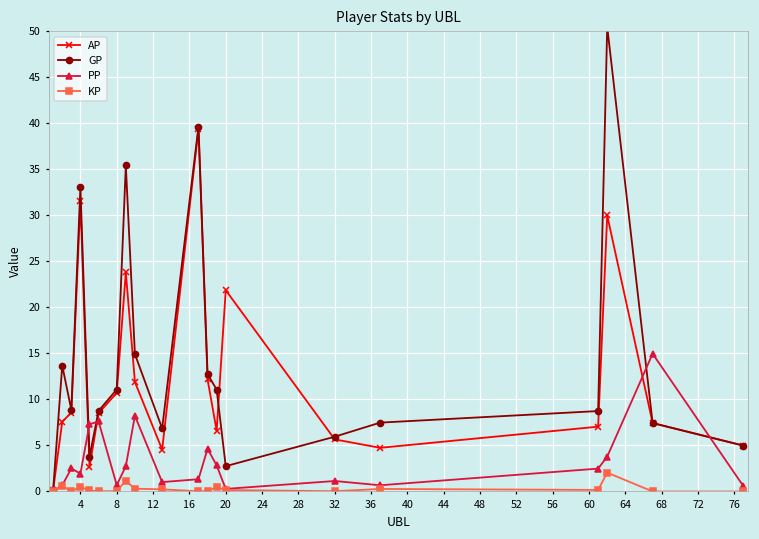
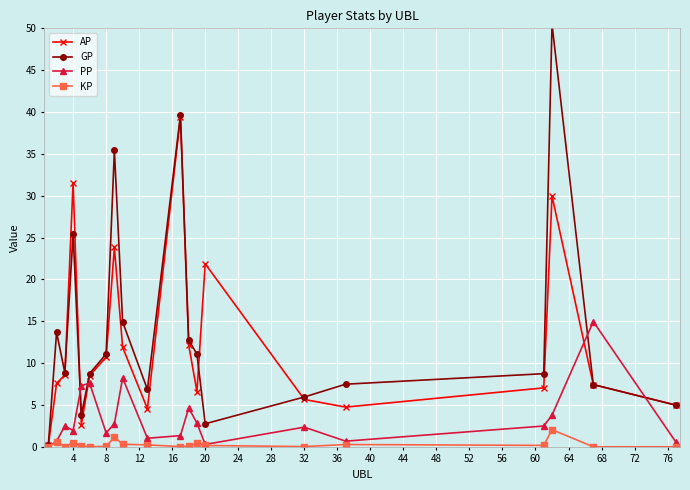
  {
    "AP": {
      "4": 32,
      "8": 11,
      "20": 22
    },
    "GP": {
-     "4": 33,
+     "4": 25,
      "8": 11,
      "20": 3
    },
    "PP": {
      "4": 2,
-     "8": 1,
-     "32": 1
+     "8": 2,
+     "32": 2
    },
    "KP": {
      "4": 0,
      "8": 0,
      "32": 0
    }
  }
